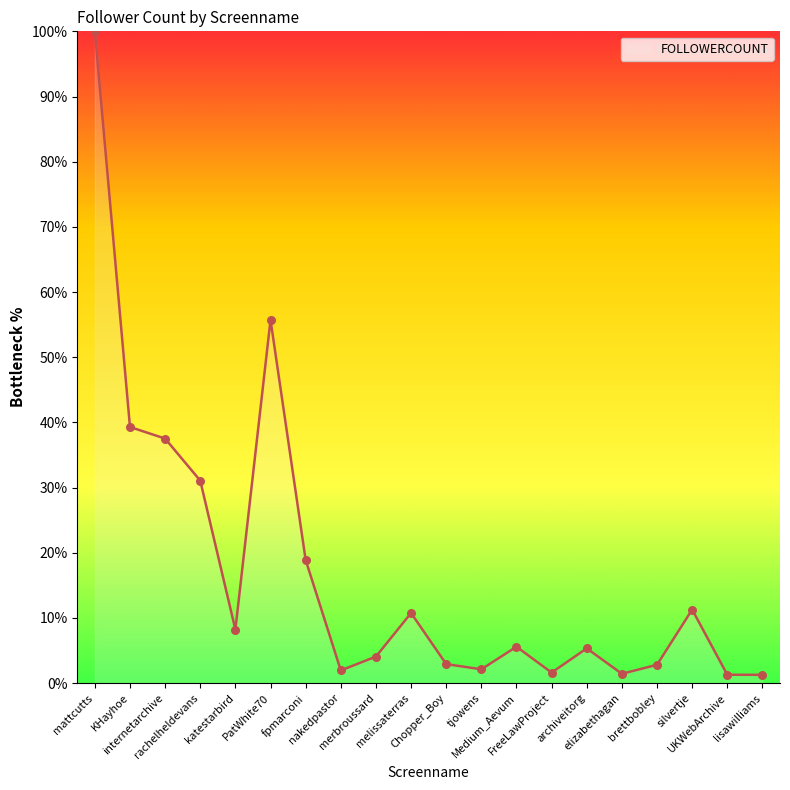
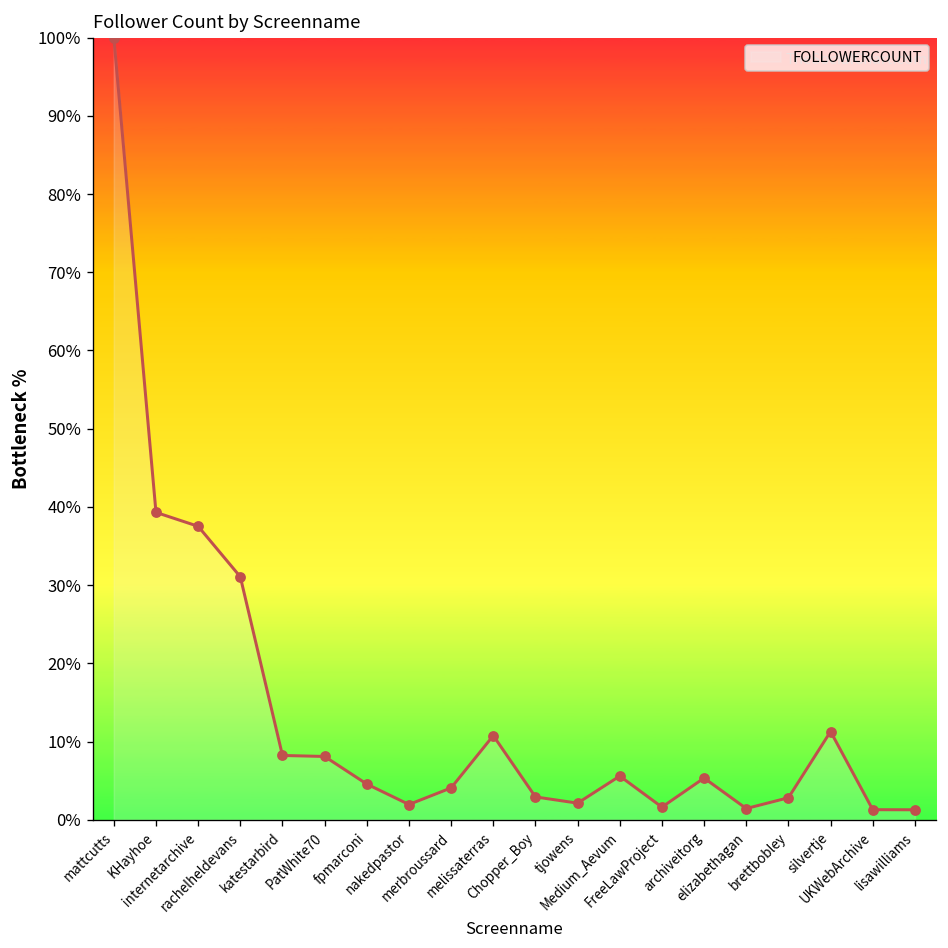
  {
    "mattcutts": "100%",
    "KHayhoe": "39%",
    "internetarchive": "38%",
    "rachelheldevans": "31%",
    "katestarbird": "8%",
-   "PatWhite70": "56%",
-   "fpmarconi": "19%",
+   "PatWhite70": "8%",
+   "fpmarconi": "5%",
    "nakedpastor": "2%",
    "merbroussard": "4%",
    "melissaterras": "11%",
    "Chopper_Boy": "3%",
    "tjowens": "2%",
    "Medium_Aevum": "6%",
    "FreeLawProject": "2%",
    "archiveitorg": "5%",
    "elizabethagan": "1%",
    "brettbobley": "3%",
    "silvertje": "11%",
    "UKWebArchive": "1%",
    "lisawilliams": "1%"
  }
